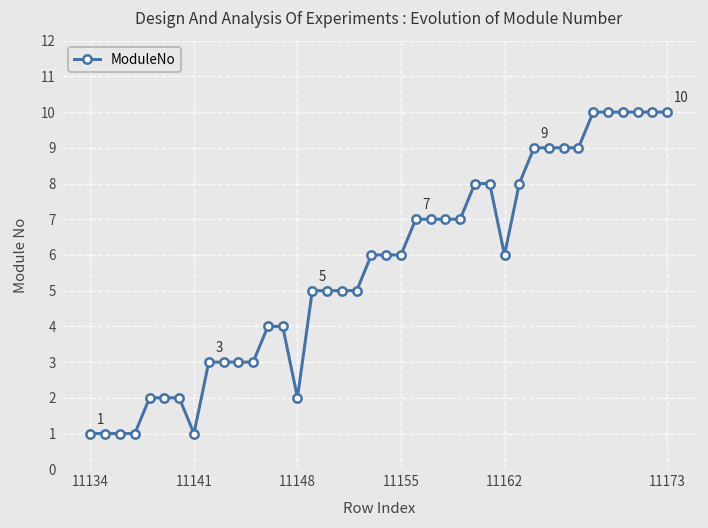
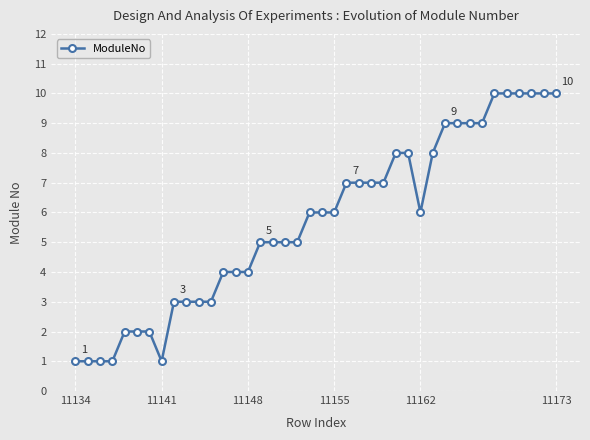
  {
    "11141": 1,
-   "11148": 2,
+   "11148": 4,
    "11155": 6,
    "11162": 6
  }
